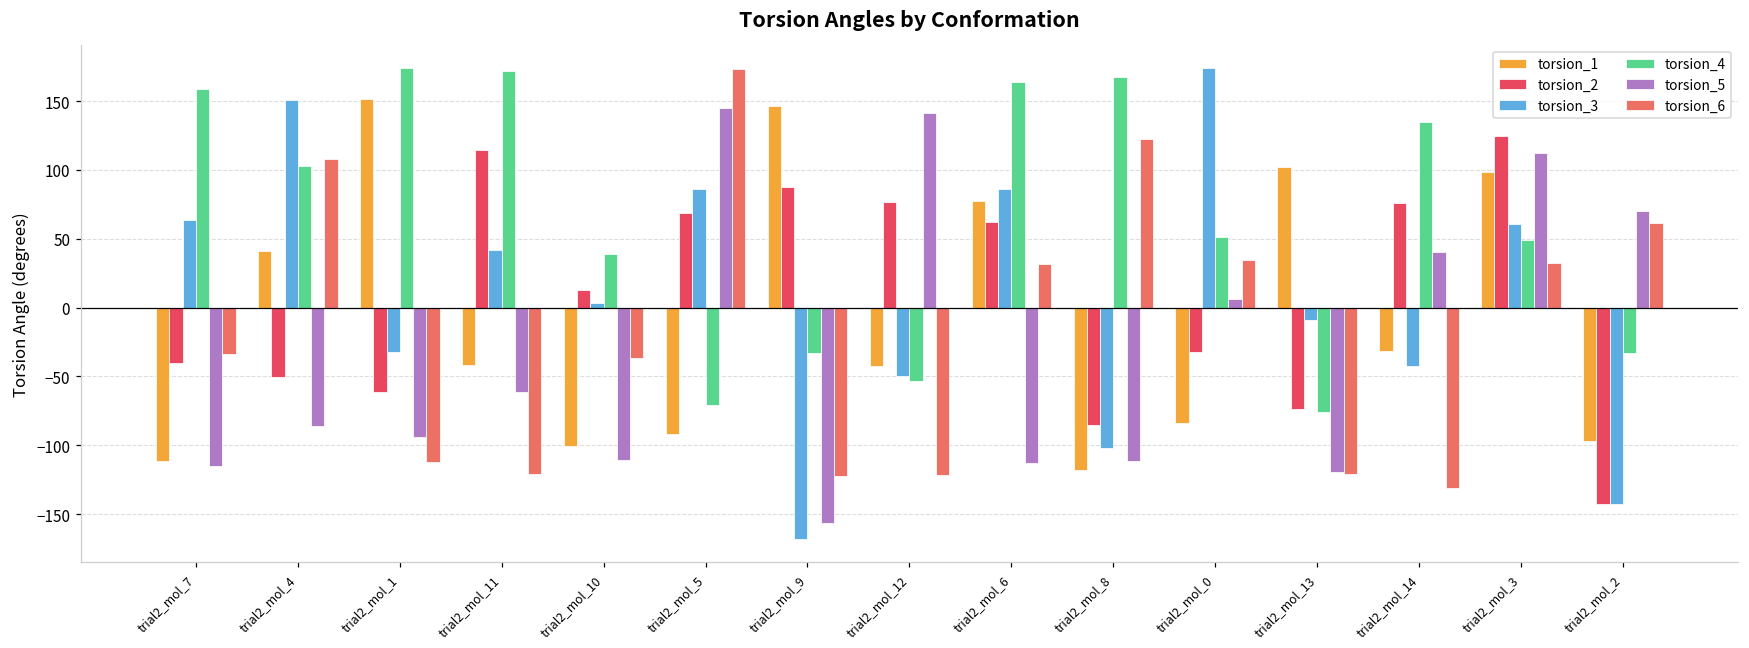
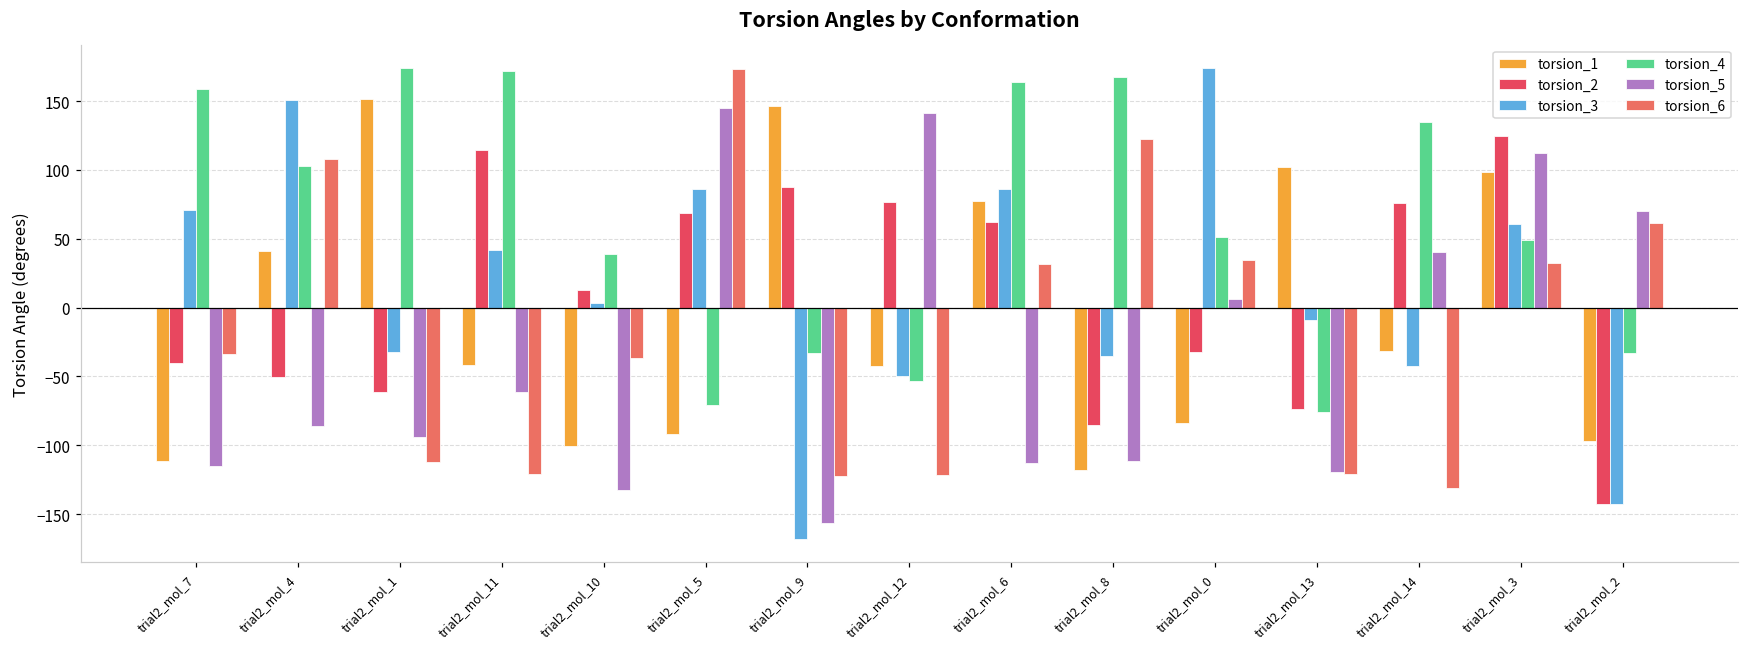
  {
    "torsion_1": {
      "trial2_mol_7": -111,
      "trial2_mol_4": 41,
      "trial2_mol_1": 152,
      "trial2_mol_11": -42,
      "trial2_mol_10": -101,
      "trial2_mol_5": -92,
      "trial2_mol_9": 147,
      "trial2_mol_12": -43,
      "trial2_mol_6": 77,
      "trial2_mol_8": -118,
      "trial2_mol_0": -84,
      "trial2_mol_13": 102,
      "trial2_mol_14": -31,
      "trial2_mol_3": 98,
      "trial2_mol_2": -97
    },
    "torsion_3": {
-     "trial2_mol_7": 64,
+     "trial2_mol_7": 71,
      "trial2_mol_4": 151,
      "trial2_mol_1": -33,
      "trial2_mol_11": 42,
      "trial2_mol_10": 3,
      "trial2_mol_5": 86,
      "trial2_mol_9": -168,
      "trial2_mol_12": -50,
      "trial2_mol_6": 86,
-     "trial2_mol_8": -102,
+     "trial2_mol_8": -35,
      "trial2_mol_0": 174,
      "trial2_mol_13": -9,
      "trial2_mol_14": -43,
      "trial2_mol_3": 61,
      "trial2_mol_2": -143
    },
    "torsion_4": {
      "trial2_mol_7": 159,
      "trial2_mol_4": 103,
      "trial2_mol_1": 174,
      "trial2_mol_11": 172,
      "trial2_mol_10": 39,
      "trial2_mol_5": -71,
      "trial2_mol_9": -33,
      "trial2_mol_12": -53,
      "trial2_mol_6": 164,
      "trial2_mol_8": 167,
      "trial2_mol_0": 51,
      "trial2_mol_13": -76,
      "trial2_mol_14": 134,
      "trial2_mol_3": 49,
      "trial2_mol_2": -33
    },
    "torsion_5": {
      "trial2_mol_7": -115,
      "trial2_mol_4": -86,
      "trial2_mol_1": -94,
      "trial2_mol_11": -61,
-     "trial2_mol_10": -111,
+     "trial2_mol_10": -133,
      "trial2_mol_5": 145,
      "trial2_mol_9": -156,
      "trial2_mol_12": 141,
      "trial2_mol_6": -113,
      "trial2_mol_8": -111,
      "trial2_mol_0": 6,
      "trial2_mol_13": -120,
      "trial2_mol_14": 41,
      "trial2_mol_3": 112,
      "trial2_mol_2": 70
    }
  }
